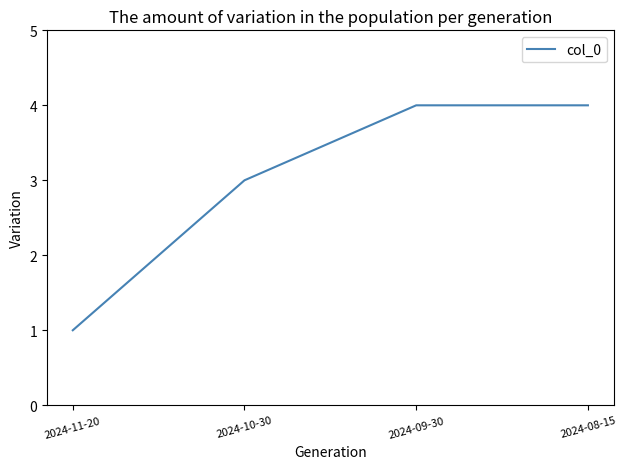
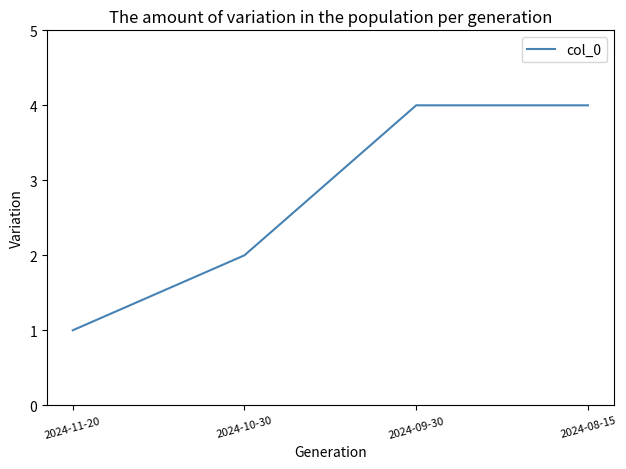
  {
    "2024-11-20": 1,
-   "2024-10-30": 3,
+   "2024-10-30": 2,
    "2024-09-30": 4,
    "2024-08-15": 4
  }
